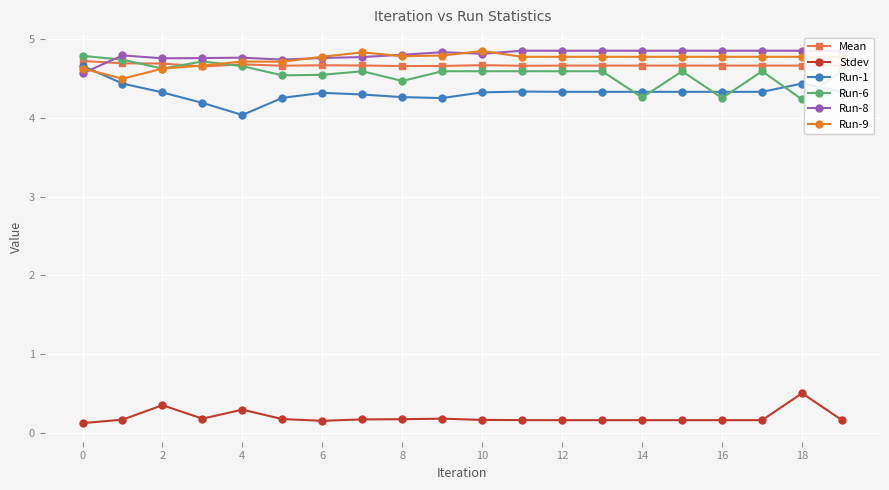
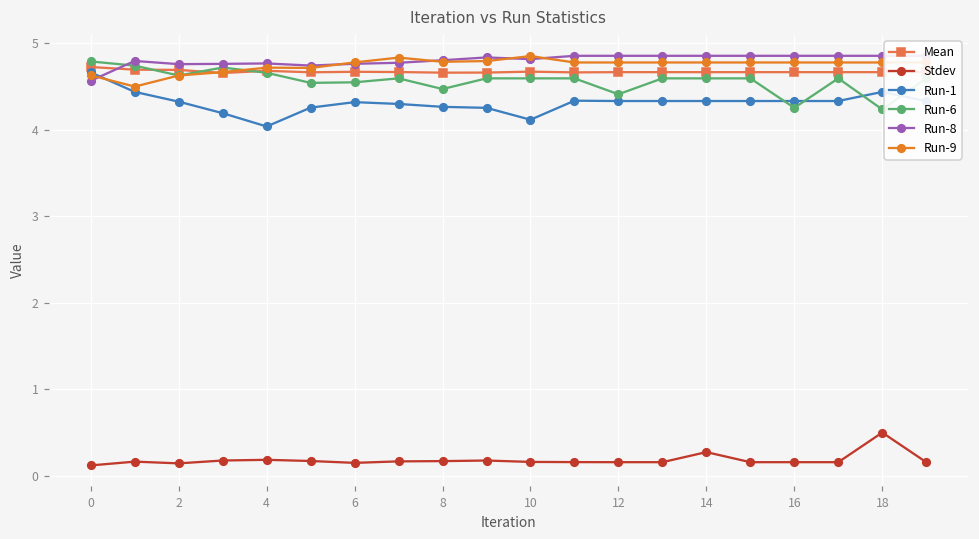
  {
    "Stdev": {
      "0": 0.1,
-     "2": 0.3,
-     "4": 0.3,
+     "2": 0.1,
+     "4": 0.2,
      "6": 0.2,
      "8": 0.2,
      "10": 0.2,
      "12": 0.2,
-     "14": 0.2,
+     "14": 0.3,
      "16": 0.2,
      "18": 0.5
    },
    "Run-1": {
      "0": 4.7,
      "2": 4.3,
      "4": 4.0,
      "6": 4.3,
      "8": 4.3,
-     "10": 4.3,
+     "10": 4.1,
      "12": 4.3,
      "14": 4.3,
      "16": 4.3,
      "18": 4.4
    },
    "Run-6": {
      "0": 4.8,
      "6": 4.5,
      "8": 4.5,
      "10": 4.6,
-     "12": 4.6,
-     "14": 4.3,
+     "12": 4.4,
+     "14": 4.6,
      "16": 4.3,
      "18": 4.2
    },
    "Run-8": {
      "0": 4.6,
      "2": 4.8,
      "4": 4.8,
      "10": 4.8,
      "12": 4.9,
      "14": 4.9,
      "16": 4.9,
      "18": 4.9
    }
  }
